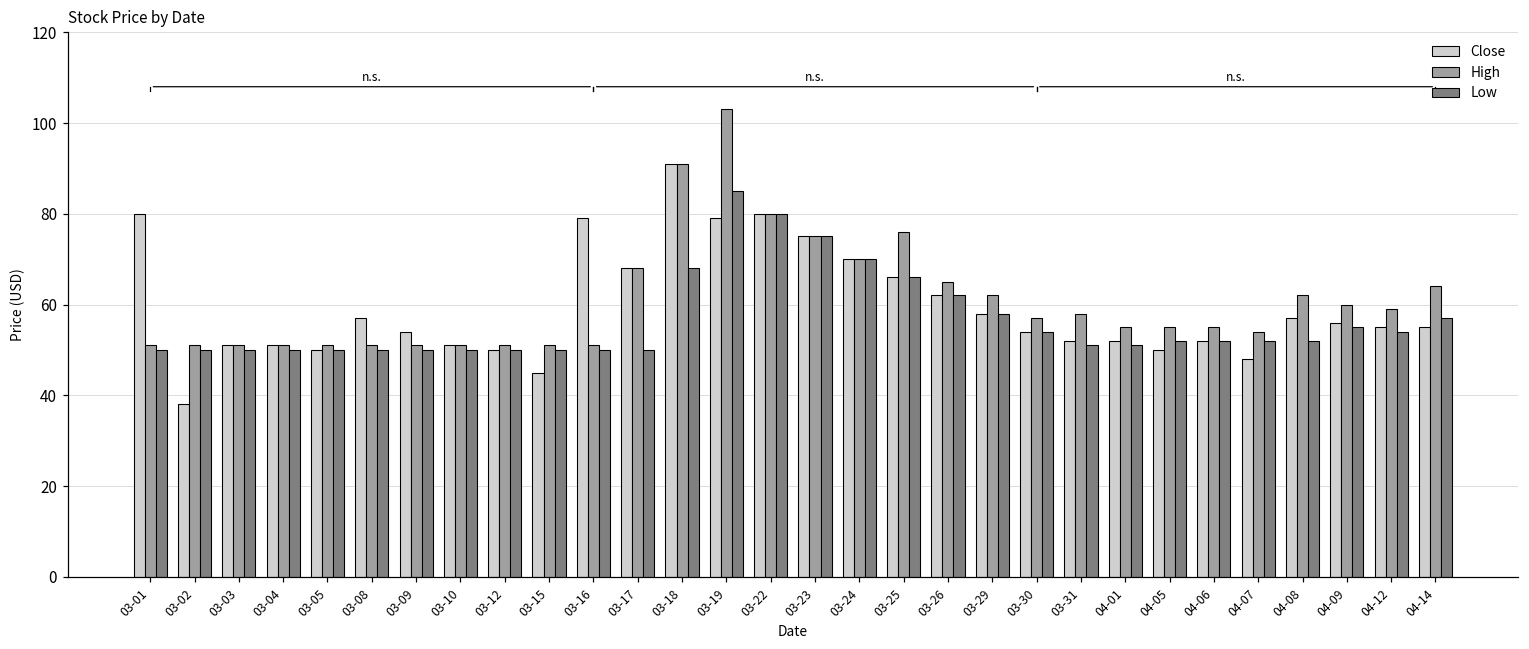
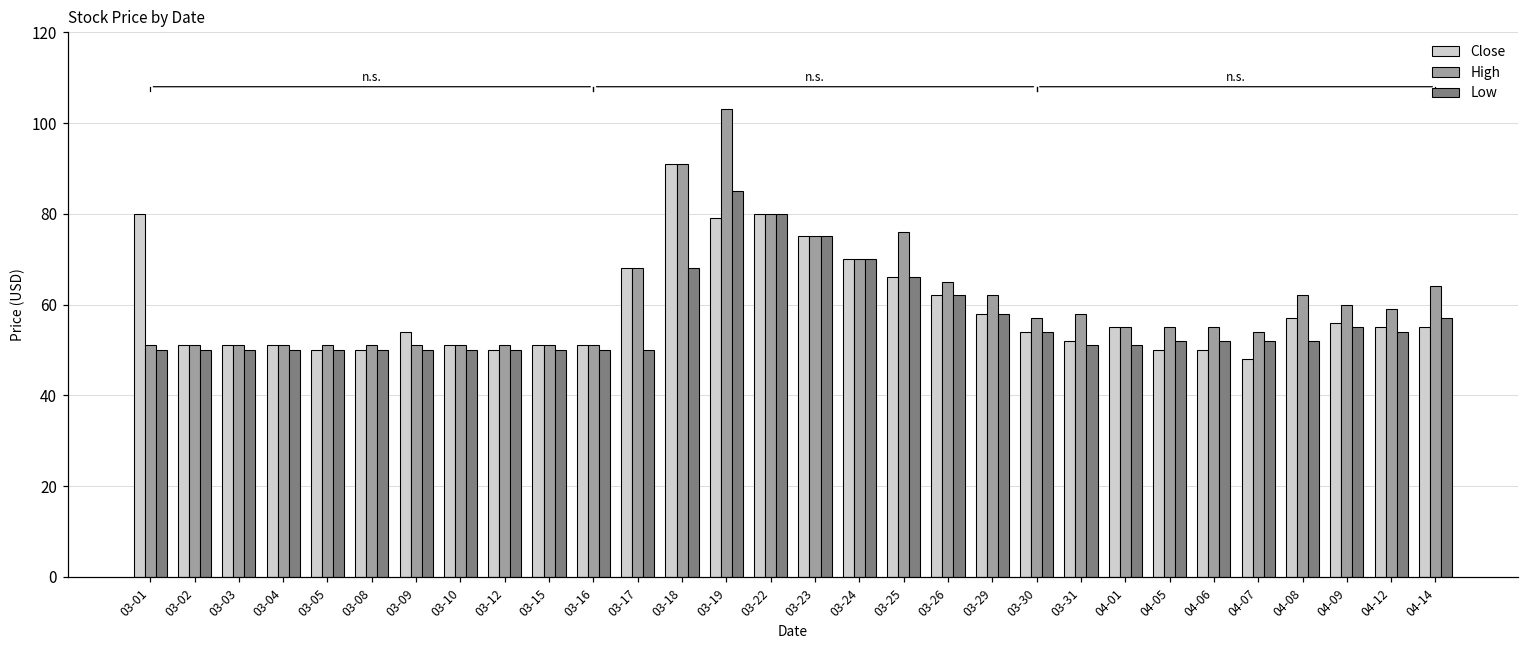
  {
    "Close": {
      "03-01": 80,
-     "03-02": 38,
+     "03-02": 51,
      "03-03": 51,
      "03-04": 51,
      "03-05": 50,
-     "03-08": 57,
+     "03-08": 50,
      "03-09": 54,
      "03-10": 51,
      "03-12": 50,
-     "03-15": 45,
-     "03-16": 79,
+     "03-15": 51,
+     "03-16": 51,
      "03-17": 68,
      "03-18": 91,
      "03-19": 79,
      "03-22": 80,
      "03-23": 75,
      "03-24": 70,
      "03-25": 66,
      "03-26": 62,
      "03-29": 58,
      "03-30": 54,
      "03-31": 52,
-     "04-01": 52,
+     "04-01": 55,
      "04-05": 50,
-     "04-06": 52,
+     "04-06": 50,
      "04-07": 48,
      "04-08": 57,
      "04-09": 56,
      "04-12": 55,
      "04-14": 55
    }
  }
